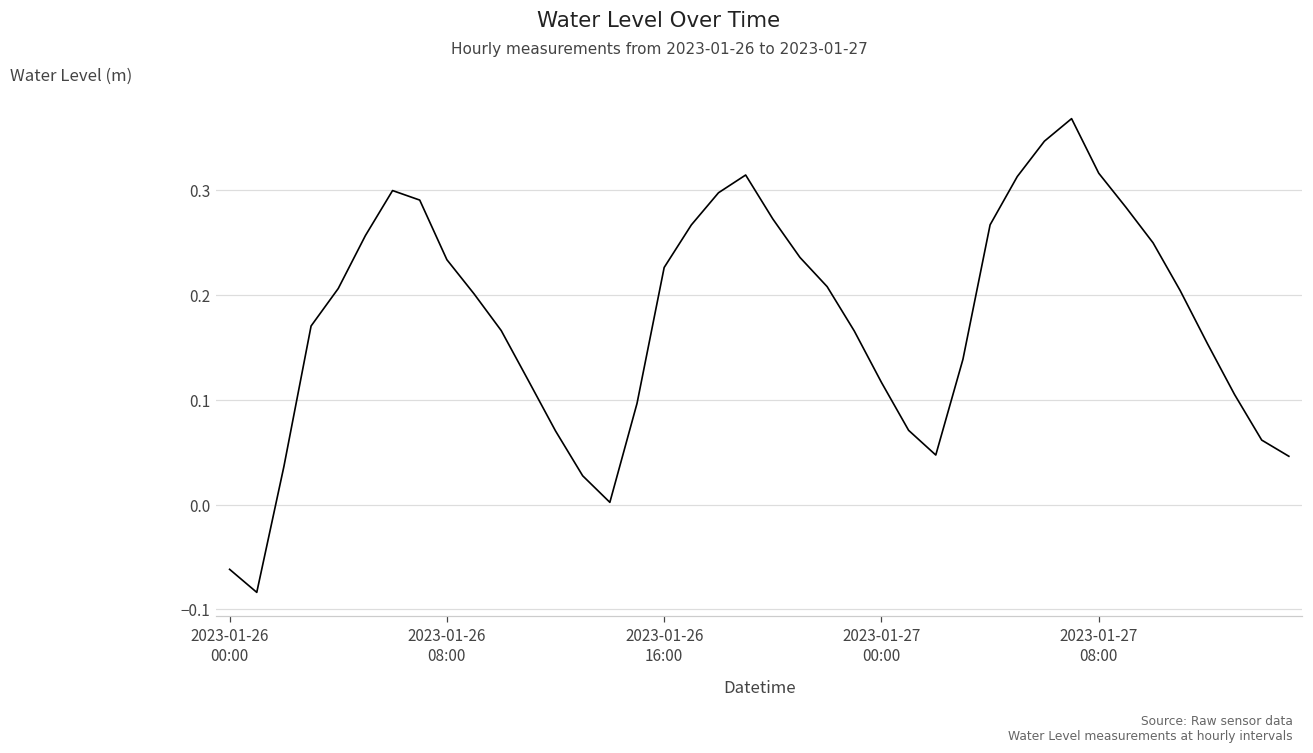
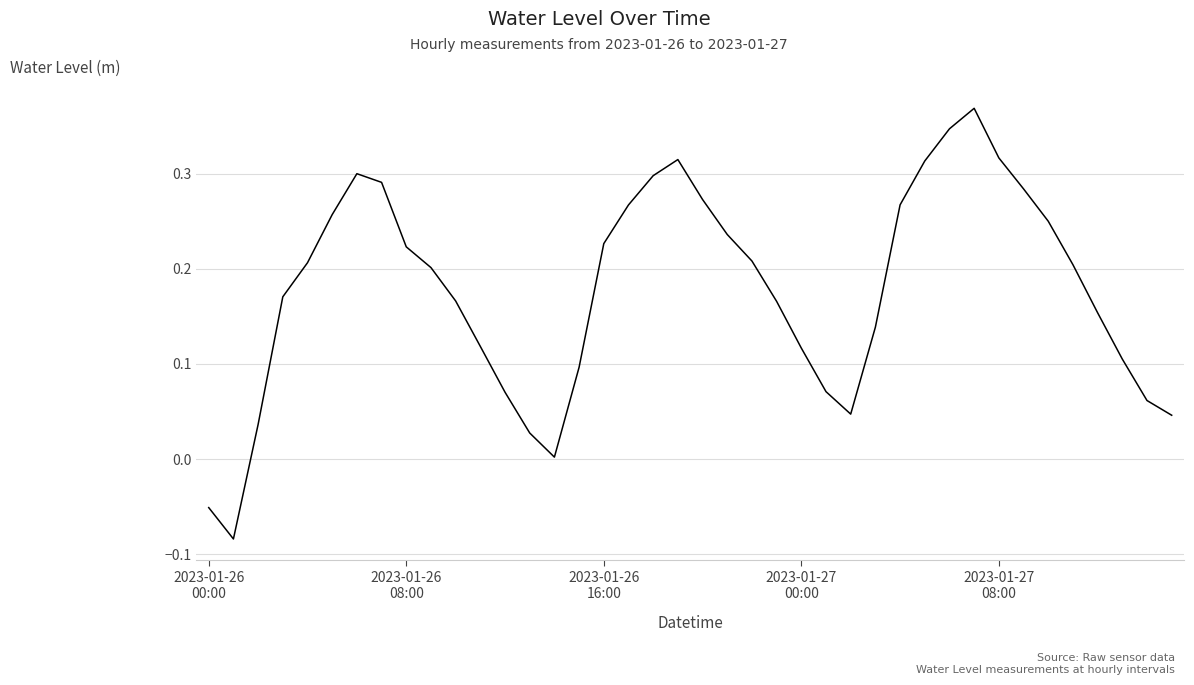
  {
-   "2023-01-26 00:00": -0.06,
-   "2023-01-26 08:00": 0.23,
+   "2023-01-26 00:00": -0.05,
+   "2023-01-26 08:00": 0.22,
    "2023-01-26 16:00": 0.23,
    "2023-01-27 00:00": 0.12,
    "2023-01-27 08:00": 0.32
  }
